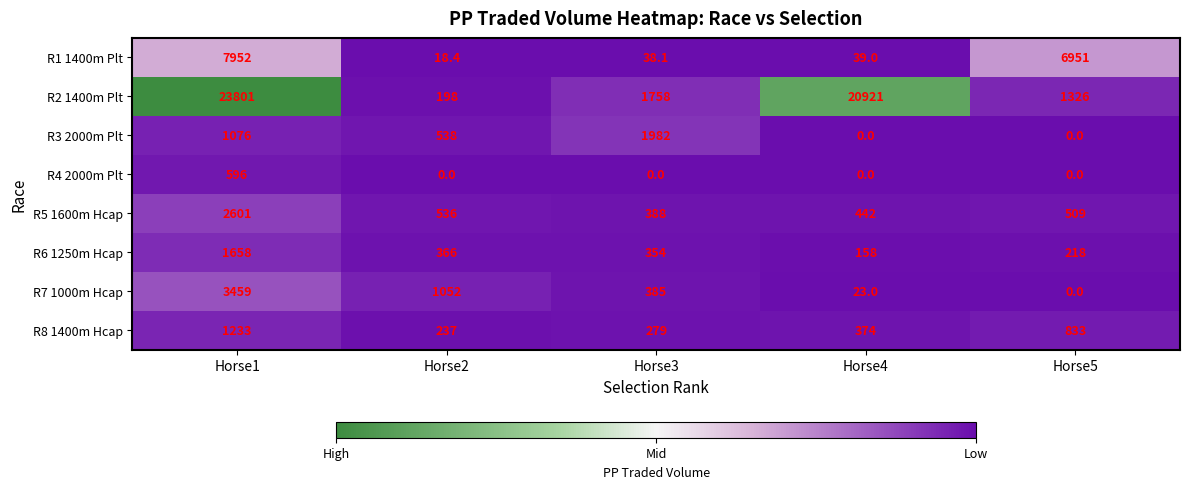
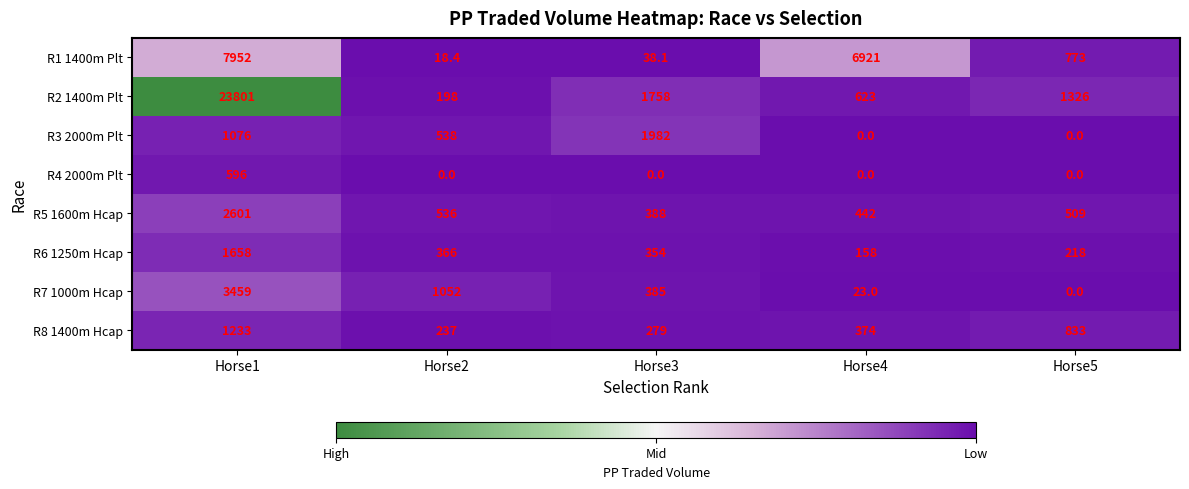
  {
    "R1 1400m Plt": {
      "Horse1": 7952,
      "Horse2": 18.4,
      "Horse3": 38.1,
-     "Horse4": 39.0,
-     "Horse5": 6951
+     "Horse4": 6921,
+     "Horse5": 773
    },
    "R2 1400m Plt": {
      "Horse1": 23801,
      "Horse2": 198,
      "Horse3": 1758,
-     "Horse4": 20921,
+     "Horse4": 623,
      "Horse5": 1326
    },
    "R3 2000m Plt": {
      "Horse1": 1076,
      "Horse2": 538,
      "Horse3": 1982,
      "Horse4": 0.0,
      "Horse5": 0.0
    },
    "R4 2000m Plt": {
      "Horse1": 596,
      "Horse2": 0.0,
      "Horse3": 0.0,
      "Horse4": 0.0,
      "Horse5": 0.0
    },
    "R5 1600m Hcap": {
      "Horse1": 2601,
      "Horse2": 536,
      "Horse3": 388,
      "Horse4": 442,
      "Horse5": 509
    },
    "R6 1250m Hcap": {
      "Horse1": 1658,
      "Horse2": 366,
      "Horse3": 354,
      "Horse4": 158,
      "Horse5": 218
    },
    "R7 1000m Hcap": {
      "Horse1": 3459,
      "Horse2": 1052,
      "Horse3": 385,
      "Horse4": 23.0,
      "Horse5": 0.0
    },
    "R8 1400m Hcap": {
      "Horse1": 1233,
      "Horse2": 237,
      "Horse3": 279,
      "Horse4": 374,
      "Horse5": 833
    }
  }
